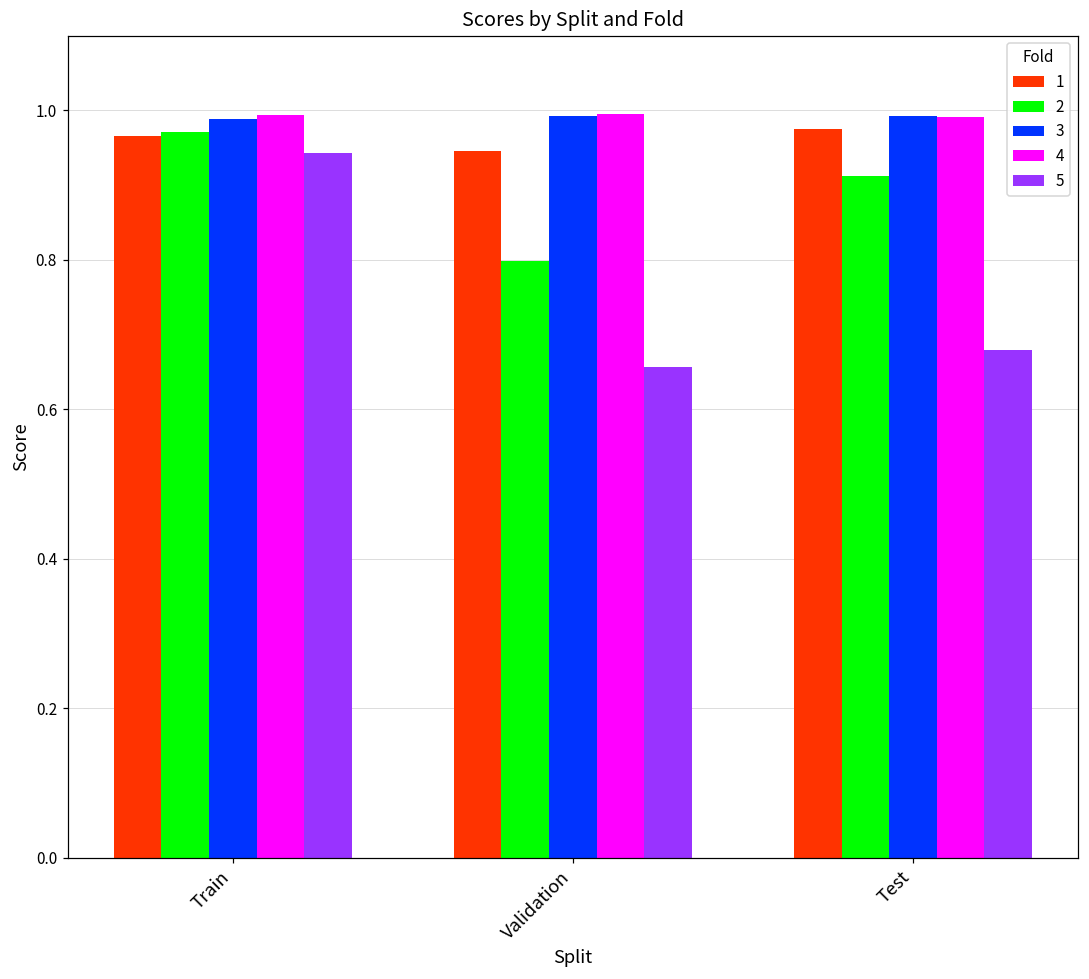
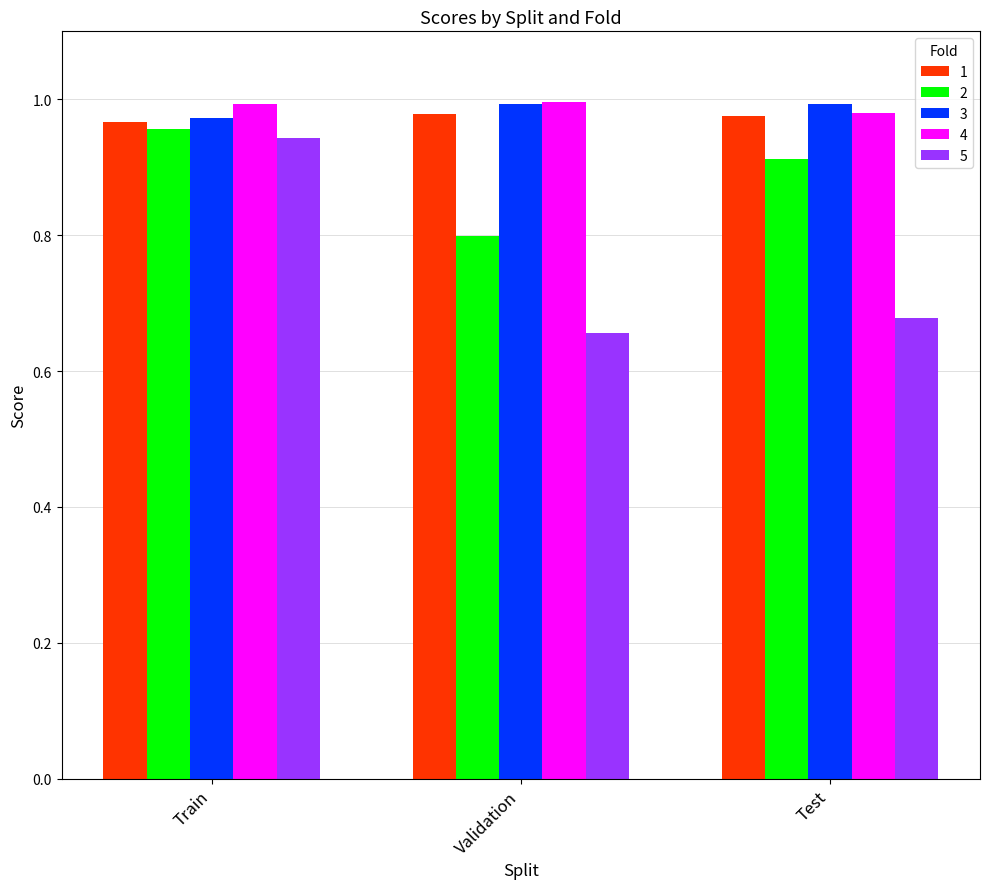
  {
    "1": {
      "Train": 0.97,
-     "Validation": 0.95,
+     "Validation": 0.98,
      "Test": 0.98
    },
    "2": {
-     "Train": 0.97,
+     "Train": 0.96,
      "Validation": 0.80,
      "Test": 0.91
    },
    "3": {
-     "Train": 0.99,
+     "Train": 0.97,
      "Validation": 0.99,
      "Test": 0.99
    },
    "4": {
      "Train": 0.99,
      "Validation": 1.00,
-     "Test": 0.99
+     "Test": 0.98
    },
    "5": {
      "Train": 0.94,
      "Validation": 0.66,
      "Test": 0.68
    }
  }
